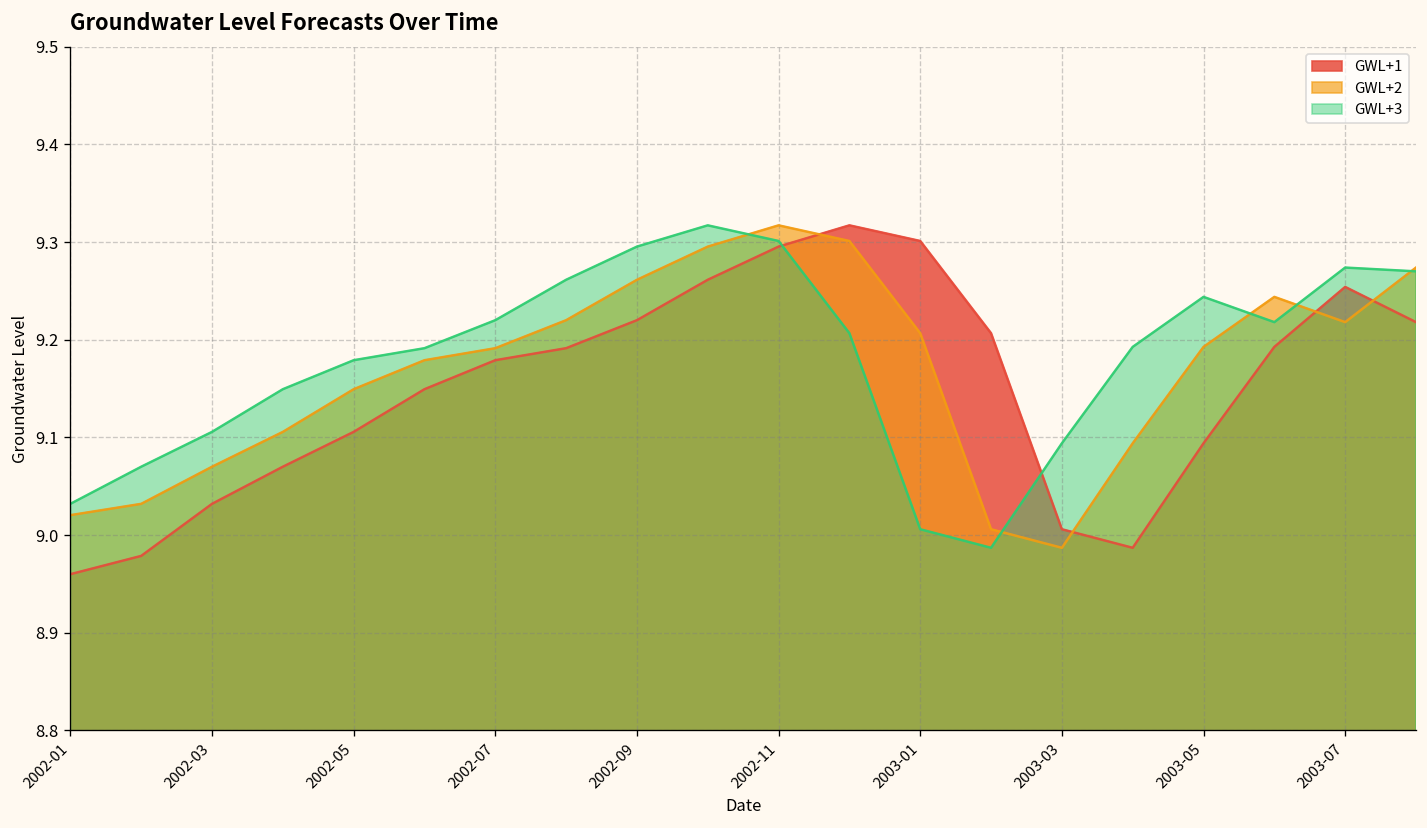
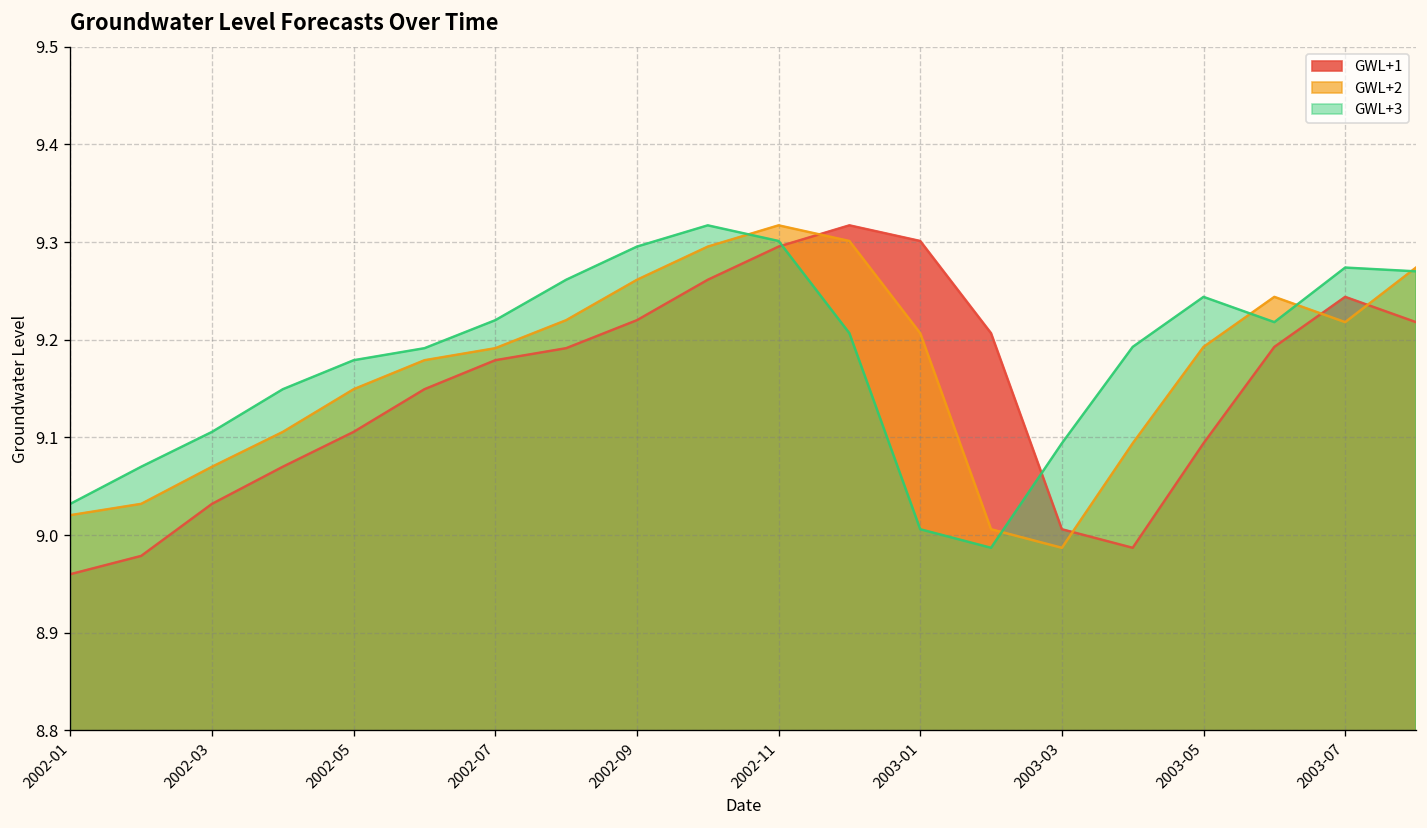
  {
    "GWL+1": {
      "2002-01": 8.96,
      "2002-03": 9.03,
      "2002-05": 9.11,
      "2002-07": 9.18,
      "2002-09": 9.22,
      "2002-11": 9.30,
      "2003-01": 9.30,
      "2003-03": 9.01,
      "2003-05": 9.09,
-     "2003-07": 9.25
+     "2003-07": 9.24
    },
    "GWL+2": {
      "2002-01": 9.02,
      "2002-03": 9.07,
      "2002-05": 9.15,
      "2002-07": 9.19,
      "2002-09": 9.26,
      "2002-11": 9.32,
      "2003-01": 9.21,
      "2003-03": 8.99,
      "2003-05": 9.19,
      "2003-07": 9.22
    },
    "GWL+3": {
      "2002-01": 9.03,
      "2002-03": 9.11,
      "2002-05": 9.18,
      "2002-07": 9.22,
      "2002-09": 9.30,
      "2002-11": 9.30,
      "2003-01": 9.01,
      "2003-03": 9.09,
      "2003-05": 9.24,
      "2003-07": 9.27
    }
  }
